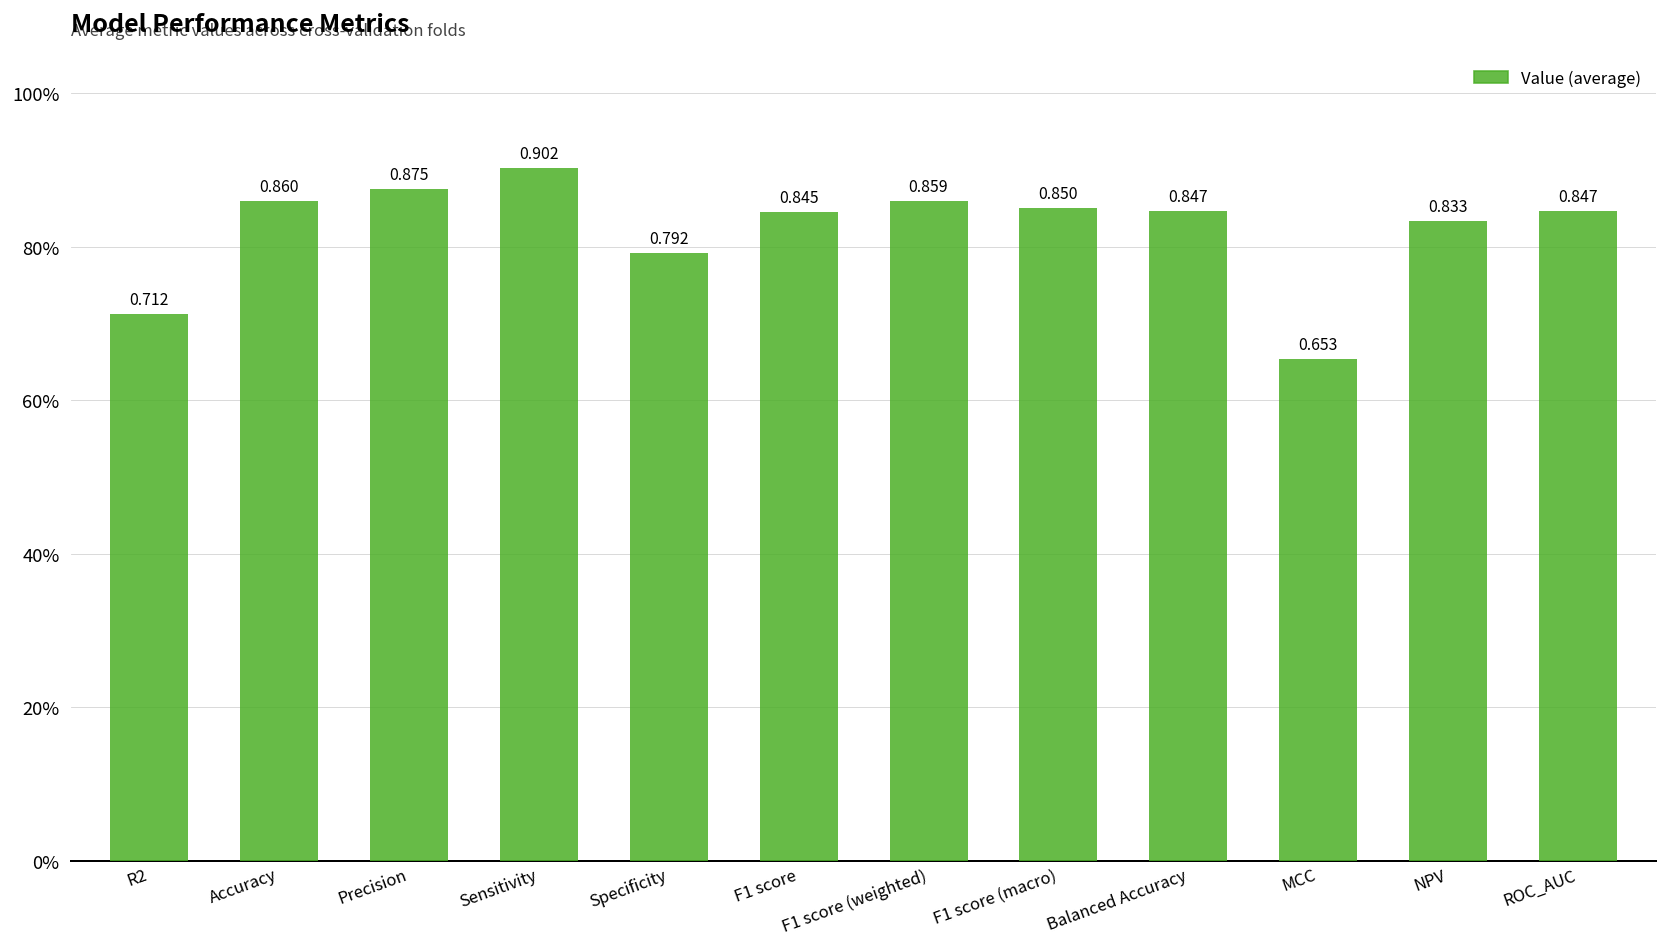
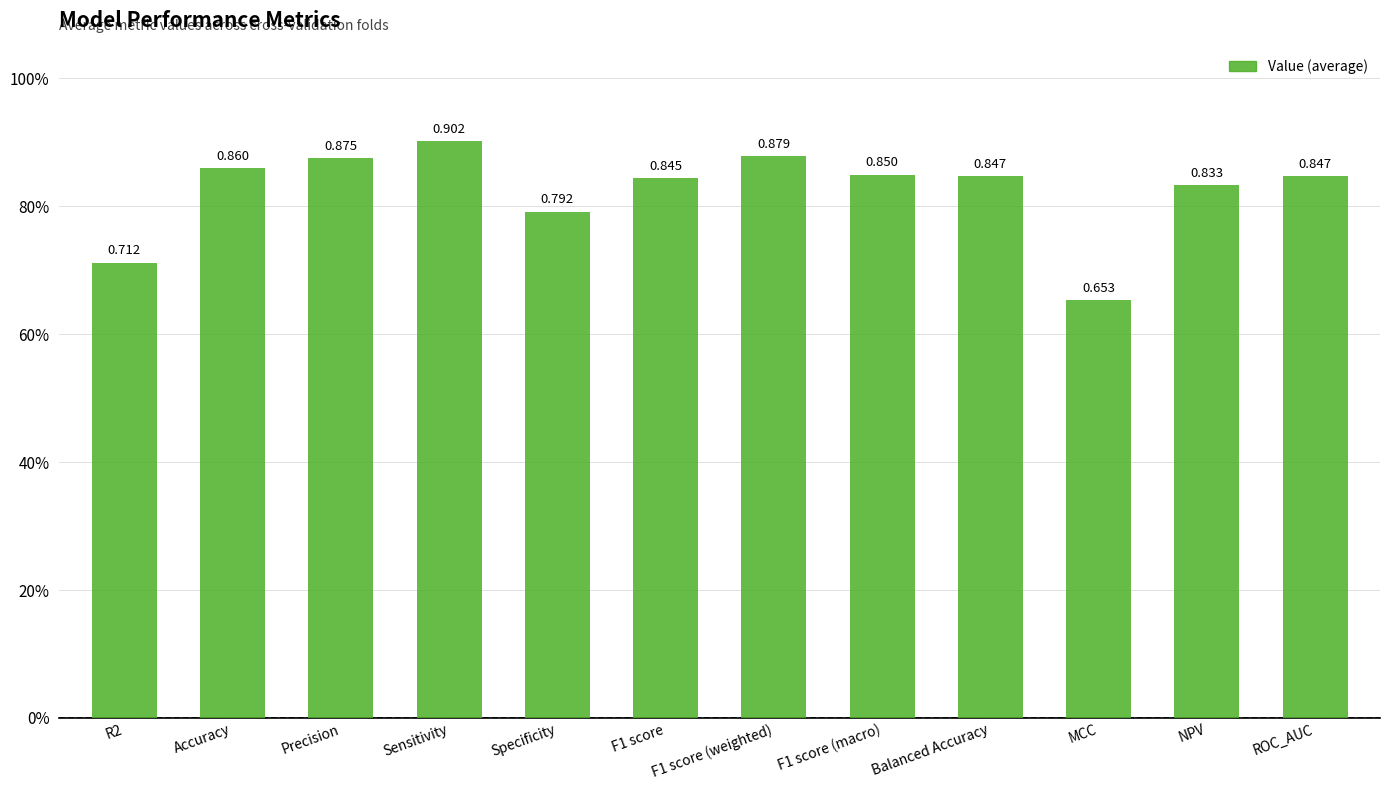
  {
    "R2": 0.712,
    "Accuracy": 0.860,
    "Precision": 0.875,
    "Sensitivity": 0.902,
    "Specificity": 0.792,
    "F1 score": 0.845,
-   "F1 score (weighted)": 0.859,
+   "F1 score (weighted)": 0.879,
    "F1 score (macro)": 0.850,
    "Balanced Accuracy": 0.847,
    "MCC": 0.653,
    "NPV": 0.833,
    "ROC_AUC": 0.847
  }
